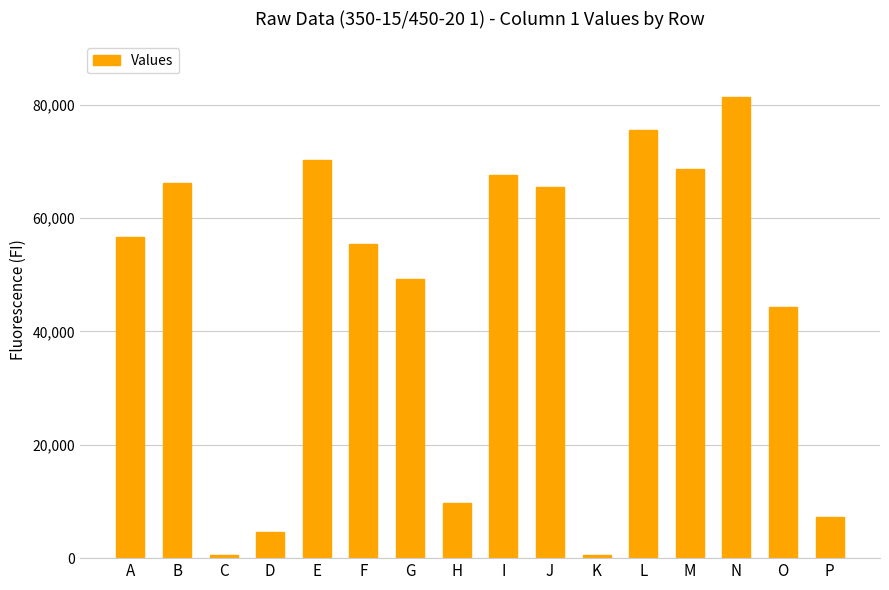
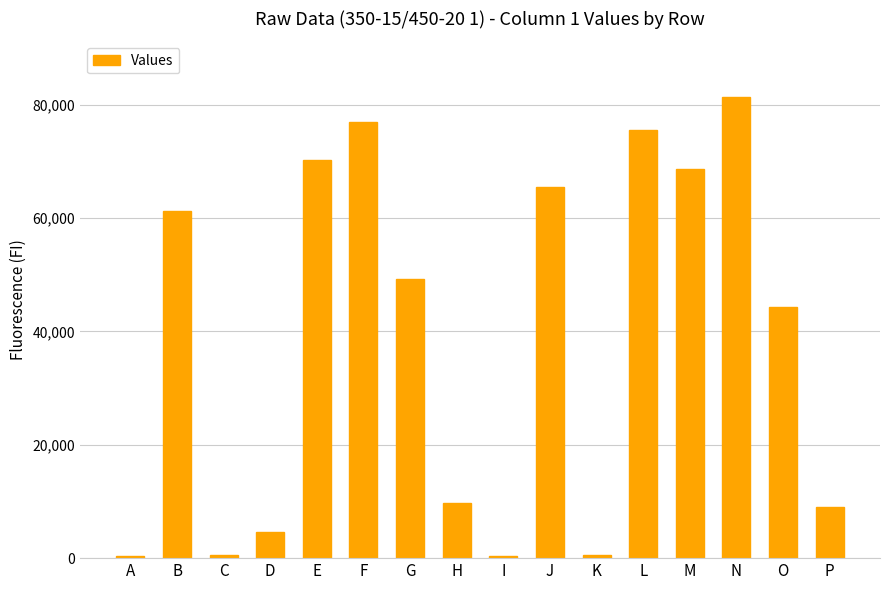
  {
-   "A": "57,000",
-   "B": "66,000",
+   "A": "0",
+   "B": "61,000",
    "C": "1,000",
    "D": "5,000",
    "E": "70,000",
-   "F": "55,000",
+   "F": "77,000",
    "G": "49,000",
    "H": "10,000",
-   "I": "68,000",
+   "I": "0",
    "J": "66,000",
    "K": "1,000",
    "L": "76,000",
    "M": "69,000",
    "N": "81,000",
    "O": "44,000",
-   "P": "7,000"
+   "P": "9,000"
  }
